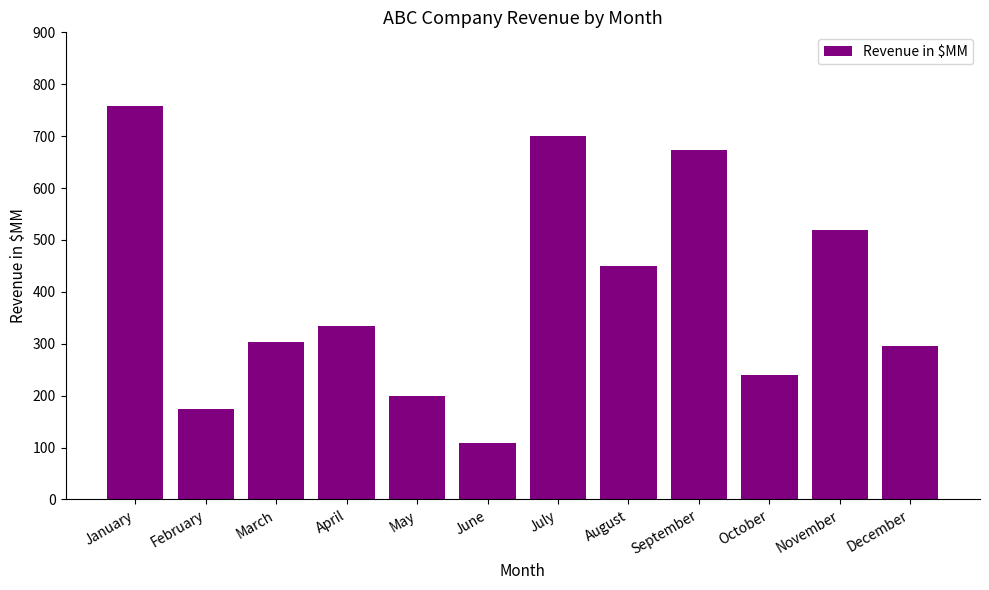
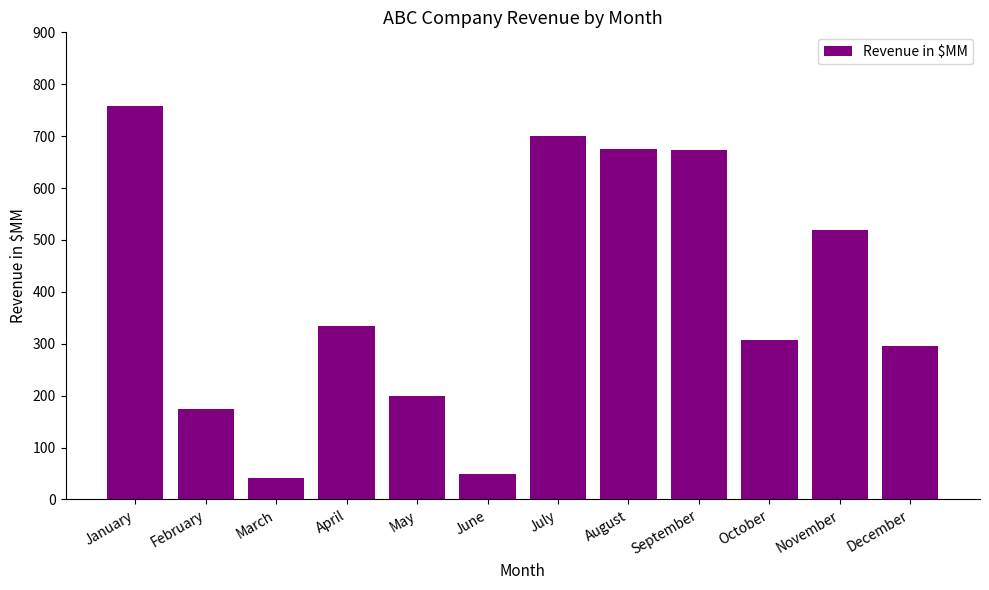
  {
    "January": 760,
    "February": 170,
-   "March": 300,
+   "March": 40,
    "April": 330,
    "May": 200,
-   "June": 110,
+   "June": 50,
    "July": 700,
-   "August": 450,
+   "August": 680,
    "September": 670,
-   "October": 240,
+   "October": 310,
    "November": 520,
    "December": 300
  }
